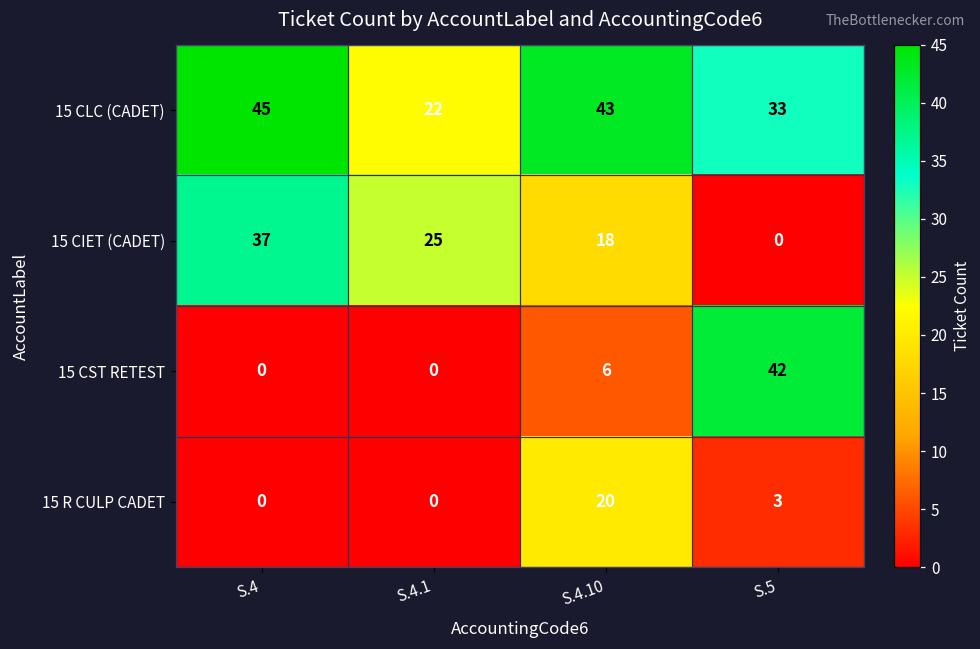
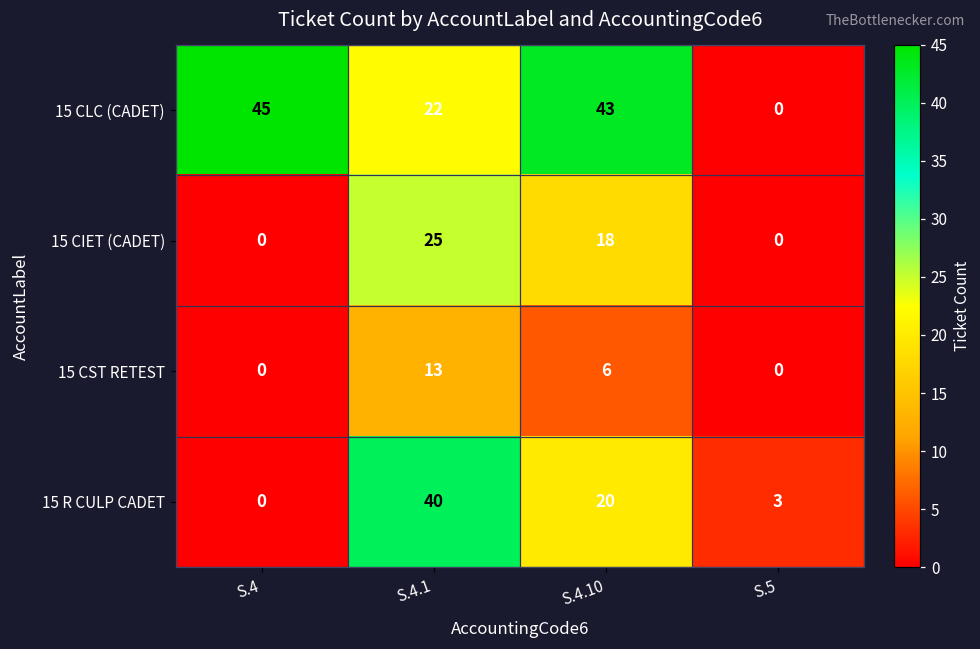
  {
    "15 CLC (CADET)": {
      "S.4": 45,
      "S.4.1": 22,
      "S.4.10": 43,
-     "S.5": 33
+     "S.5": 0
    },
    "15 CIET (CADET)": {
-     "S.4": 37,
+     "S.4": 0,
      "S.4.1": 25,
      "S.4.10": 18,
      "S.5": 0
    },
    "15 CST RETEST": {
      "S.4": 0,
-     "S.4.1": 0,
+     "S.4.1": 13,
      "S.4.10": 6,
-     "S.5": 42
+     "S.5": 0
    },
    "15 R CULP CADET": {
      "S.4": 0,
-     "S.4.1": 0,
+     "S.4.1": 40,
      "S.4.10": 20,
      "S.5": 3
    }
  }
